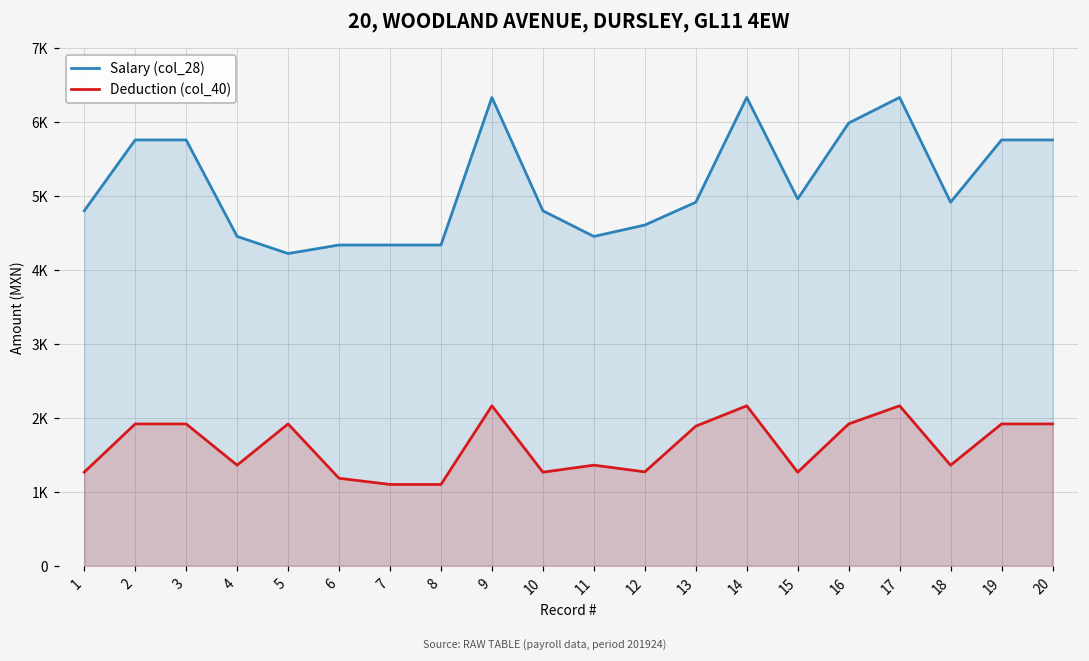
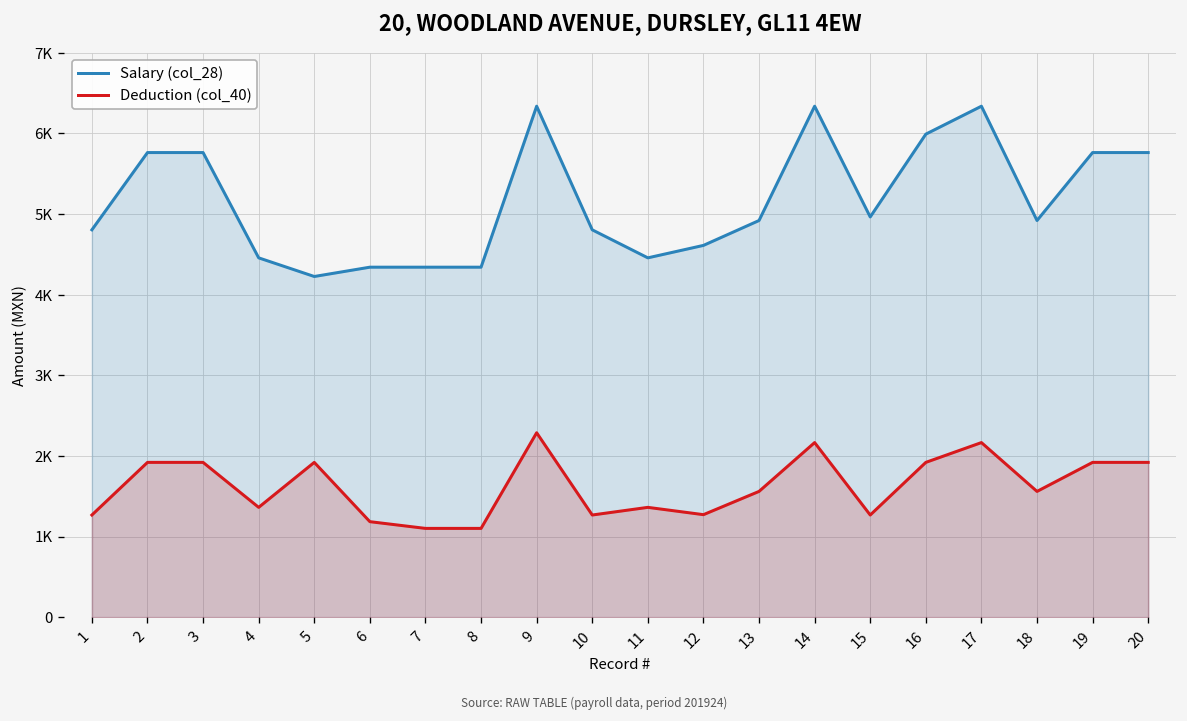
  {
    "Salary (col_28)": {
      "1": 4800,
      "2": 5800,
      "3": 5800,
      "4": 4500,
      "5": 4200,
      "6": 4300,
      "7": 4300,
      "8": 4300,
      "9": 6300,
      "10": 4800,
      "11": 4500,
      "12": 4600,
      "13": 4900,
      "14": 6300,
      "15": 5000,
      "16": 6000,
      "17": 6300,
      "18": 4900,
      "19": 5800,
      "20": 5800
    },
    "Deduction (col_40)": {
      "1": 1300,
      "2": 1900,
      "3": 1900,
      "4": 1400,
      "5": 1900,
      "6": 1200,
      "7": 1100,
      "8": 1100,
-     "9": 2200,
+     "9": 2300,
      "10": 1300,
      "11": 1400,
      "12": 1300,
-     "13": 1900,
+     "13": 1600,
      "14": 2200,
      "15": 1300,
      "16": 1900,
      "17": 2200,
-     "18": 1400,
+     "18": 1600,
      "19": 1900,
      "20": 1900
    }
  }
